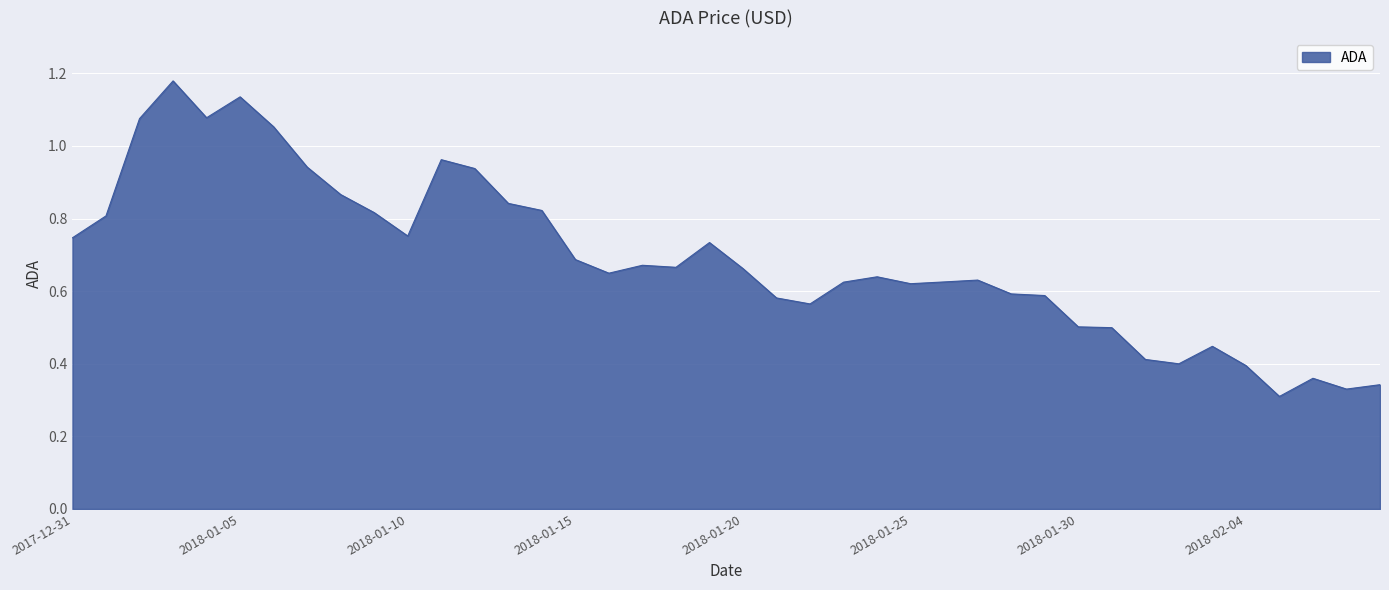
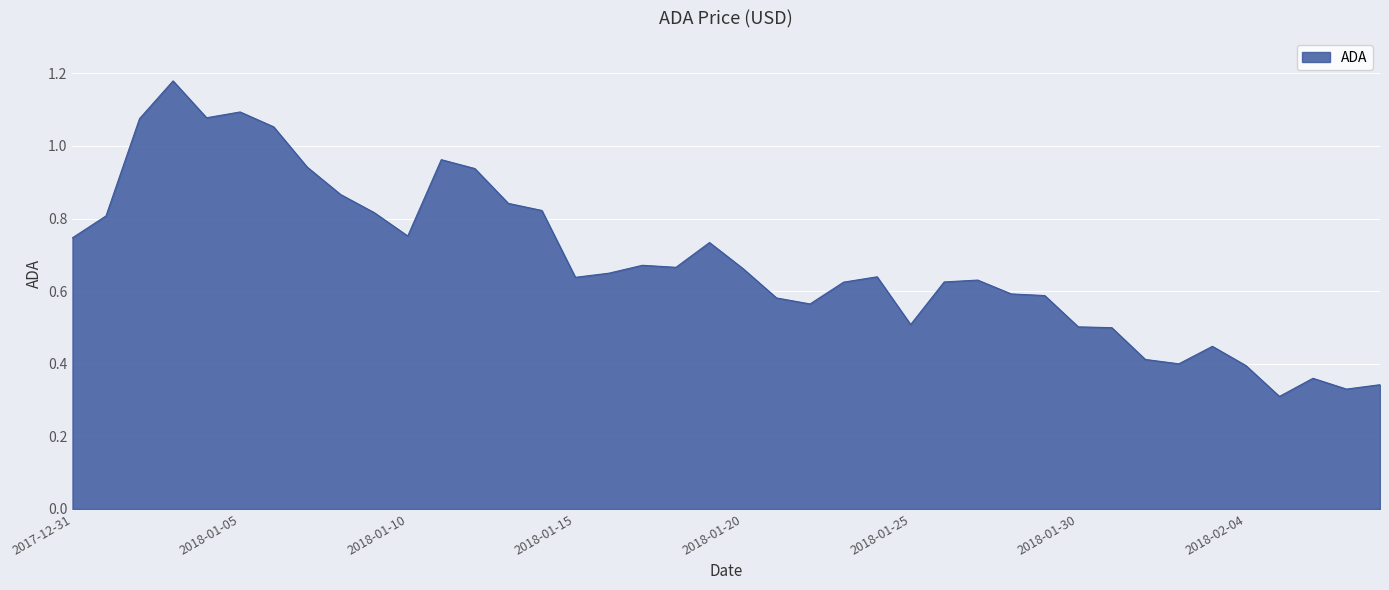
  {
    "2017-12-31": 0.75,
-   "2018-01-05": 1.14,
+   "2018-01-05": 1.09,
    "2018-01-10": 0.75,
-   "2018-01-15": 0.69,
+   "2018-01-15": 0.64,
    "2018-01-20": 0.66,
-   "2018-01-25": 0.62,
+   "2018-01-25": 0.51,
    "2018-01-30": 0.50,
    "2018-02-04": 0.40
  }
